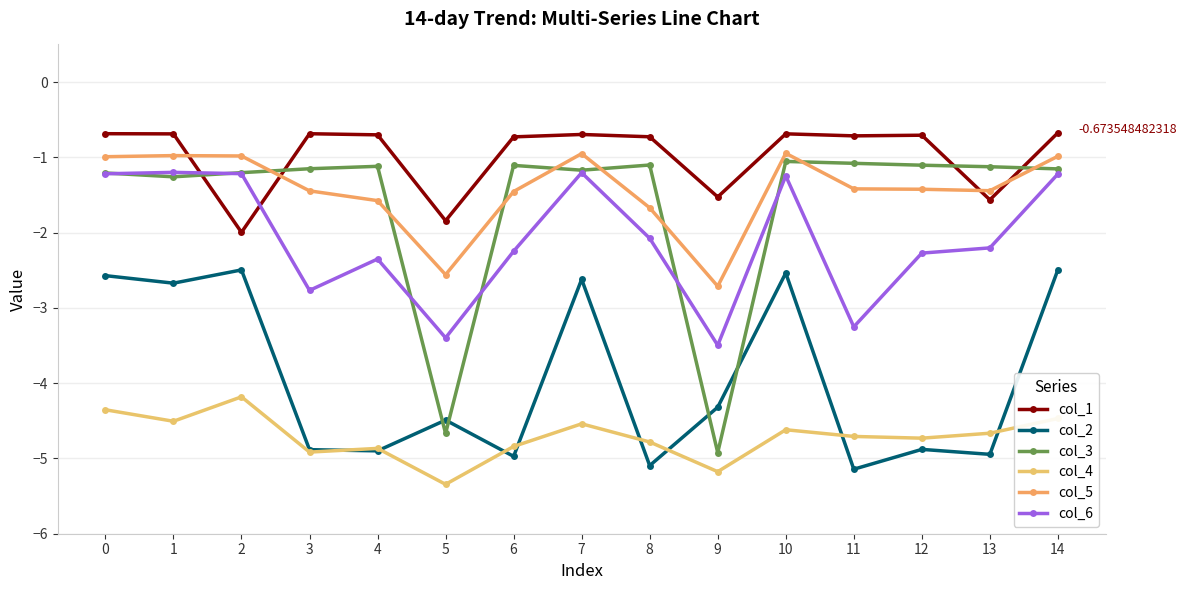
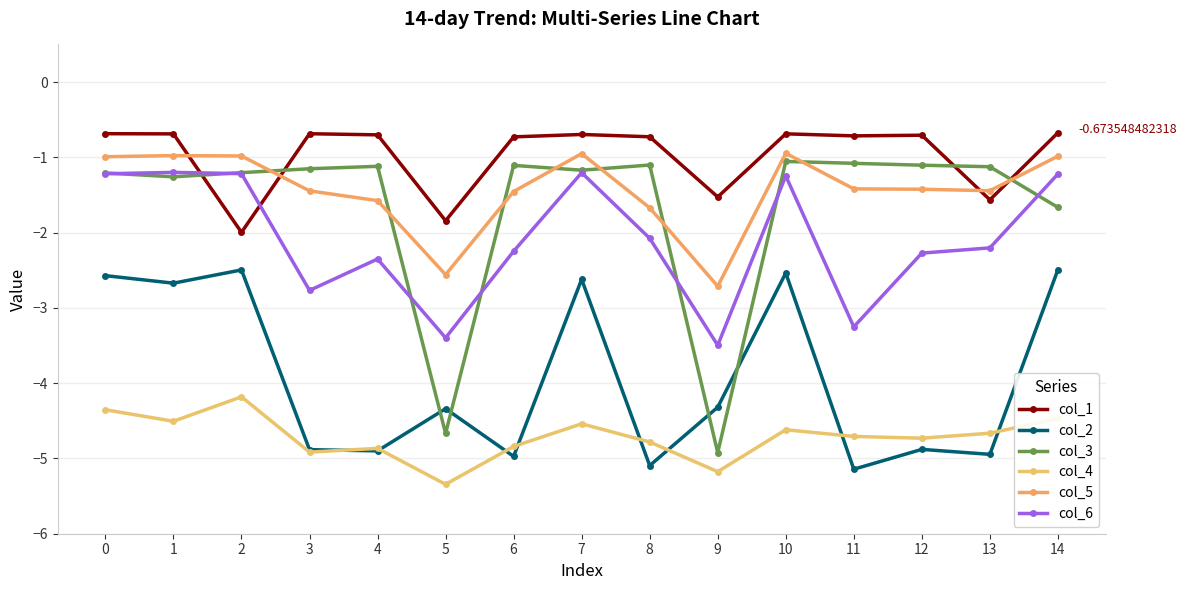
  {
    "col_1": {
      "14": -0.673548482318
    },
    "col_2": {
      "0": -2.6,
      "1": -2.7,
      "2": -2.5,
-     "5": -4.5,
+     "5": -4.3,
      "6": -5.0,
      "7": -2.6,
      "8": -5.1,
      "9": -4.3,
      "10": -2.5,
      "11": -5.1,
      "12": -4.9,
      "13": -4.9,
      "14": -2.5
    },
    "col_3": {
      "1": -1.3,
      "3": -1.2,
      "4": -1.1,
      "5": -4.7,
      "6": -1.1,
      "8": -1.1,
      "9": -4.9,
      "10": -1.1,
      "11": -1.1,
      "12": -1.1,
      "13": -1.1,
-     "14": -1.2
+     "14": -1.7
    },
    "col_6": {
      "1": -1.2,
      "3": -2.8,
      "4": -2.4,
      "5": -3.4,
      "6": -2.2,
      "8": -2.1,
      "9": -3.5,
      "10": -1.2,
      "11": -3.3,
      "12": -2.3,
      "13": -2.2,
      "14": -1.2
    }
  }
